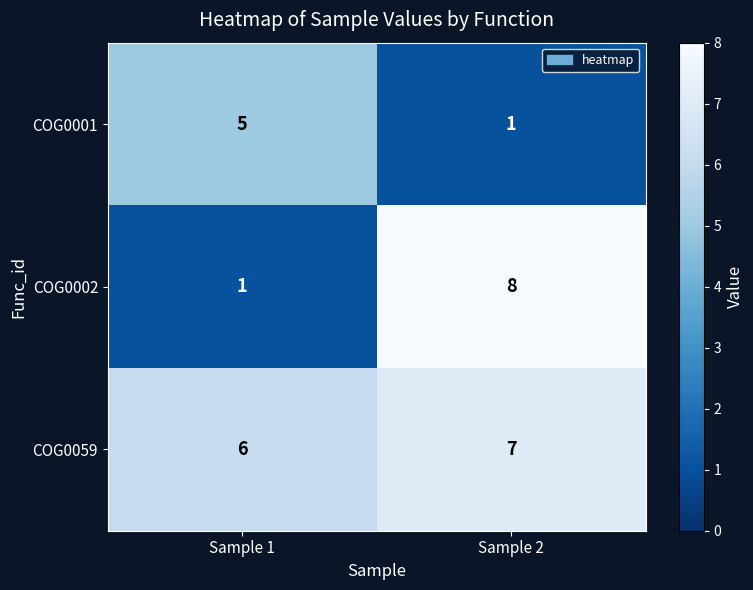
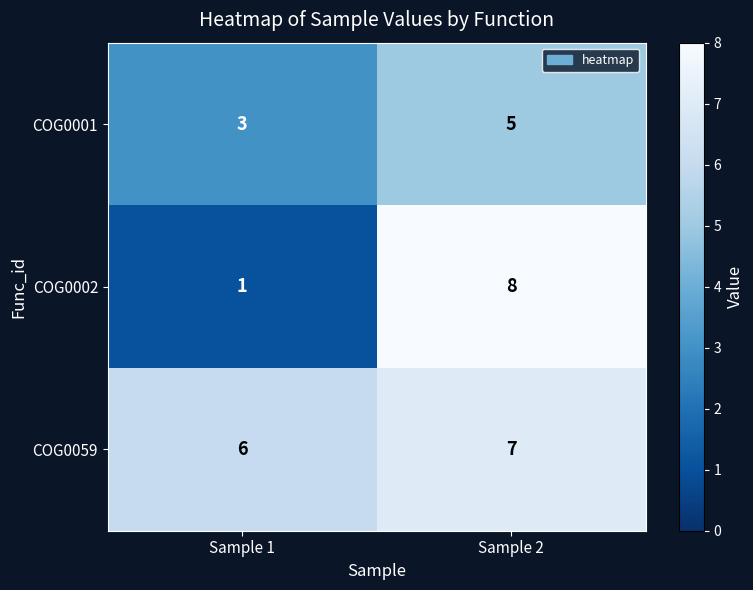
  {
    "COG0001": {
-     "Sample 1": 5,
-     "Sample 2": 1
+     "Sample 1": 3,
+     "Sample 2": 5
    },
    "COG0002": {
      "Sample 1": 1,
      "Sample 2": 8
    },
    "COG0059": {
      "Sample 1": 6,
      "Sample 2": 7
    }
  }
